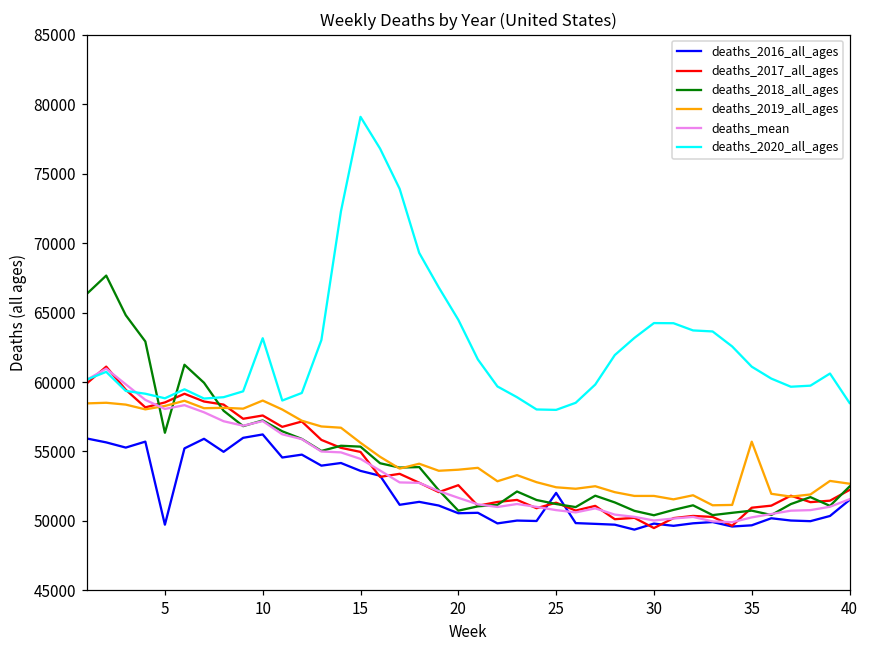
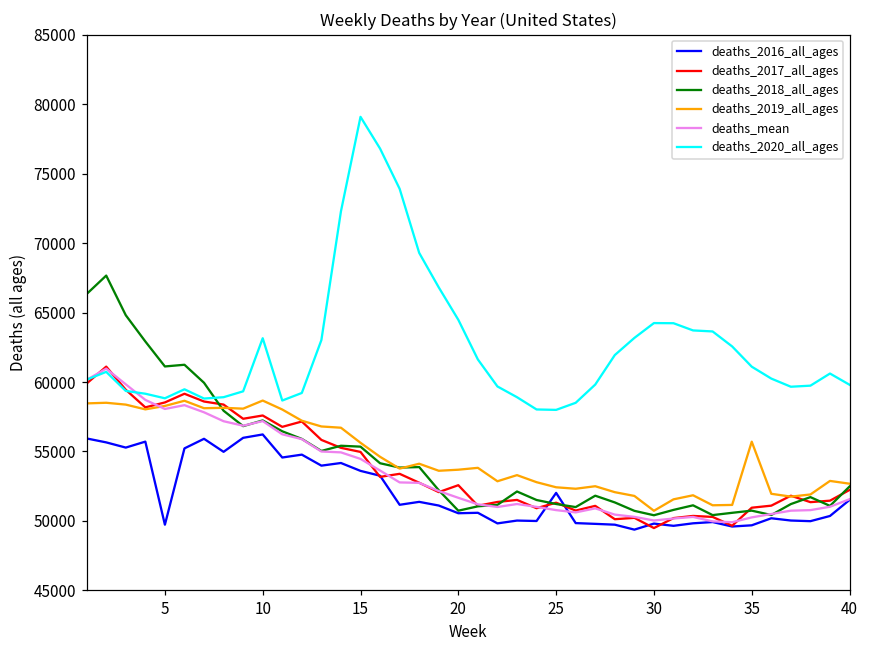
  {
    "deaths_2016_all_ages": {
      "5": 49700,
      "10": 56200,
      "15": 53600,
      "25": 52000,
      "30": 49800,
      "35": 49700
    },
    "deaths_2017_all_ages": {
      "5": 58500,
      "10": 57600,
      "15": 55000,
      "20": 52600,
      "30": 49500,
      "35": 51000,
      "40": 52200
    },
    "deaths_2018_all_ages": {
-     "5": 56300,
+     "5": 61100,
      "15": 55300,
      "30": 50400,
      "35": 50700,
      "40": 52500
    },
    "deaths_2019_all_ages": {
      "5": 58300,
      "10": 58700,
      "15": 55600,
      "20": 53700,
      "25": 52400,
-     "30": 51800,
+     "30": 50700,
      "35": 55700,
      "40": 52700
    },
    "deaths_mean": {
      "5": 58100,
      "15": 54500,
      "20": 51700,
      "25": 50800,
      "30": 50000,
      "35": 50300
    },
    "deaths_2020_all_ages": {
      "5": 58800,
      "10": 63200,
      "15": 79100,
      "20": 64500,
      "25": 58000,
      "30": 64200,
      "35": 61100,
-     "40": 58500
+     "40": 59800
    }
  }
